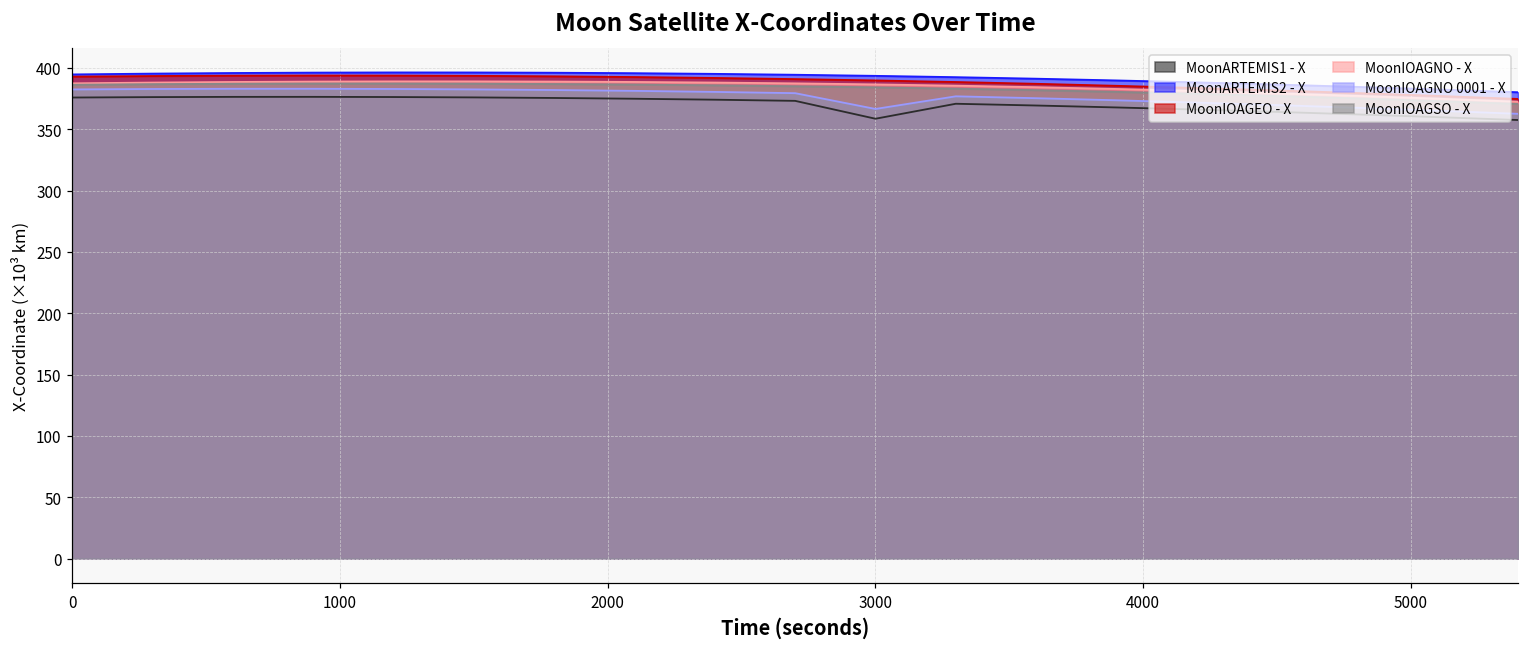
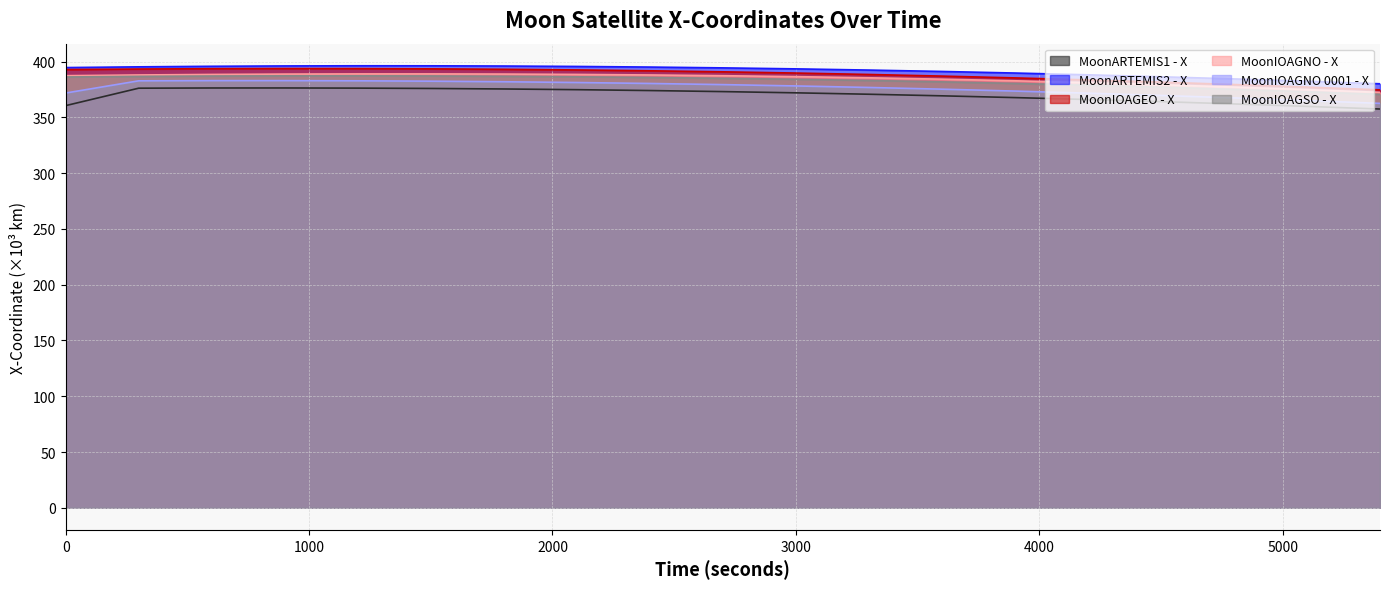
  {
    "MoonARTEMIS1 - X": {
-     "0": 376,
-     "3000": 359
+     "0": 361,
+     "3000": 372
    },
    "MoonARTEMIS2 - X": {
      "3000": 394
    },
    "MoonIOAGEO - X": {
      "3000": 390
    },
    "MoonIOAGNO - X": {
      "3000": 387
    },
    "MoonIOAGNO 0001 - X": {
-     "0": 382,
-     "3000": 367
+     "0": 372,
+     "3000": 378
    },
    "MoonIOAGSO - X": {
      "3000": 384
    }
  }
